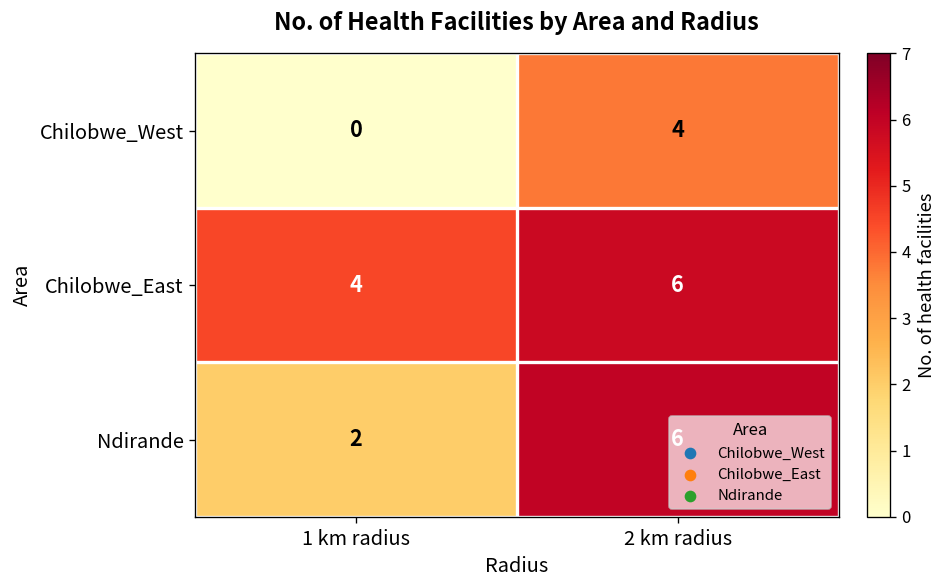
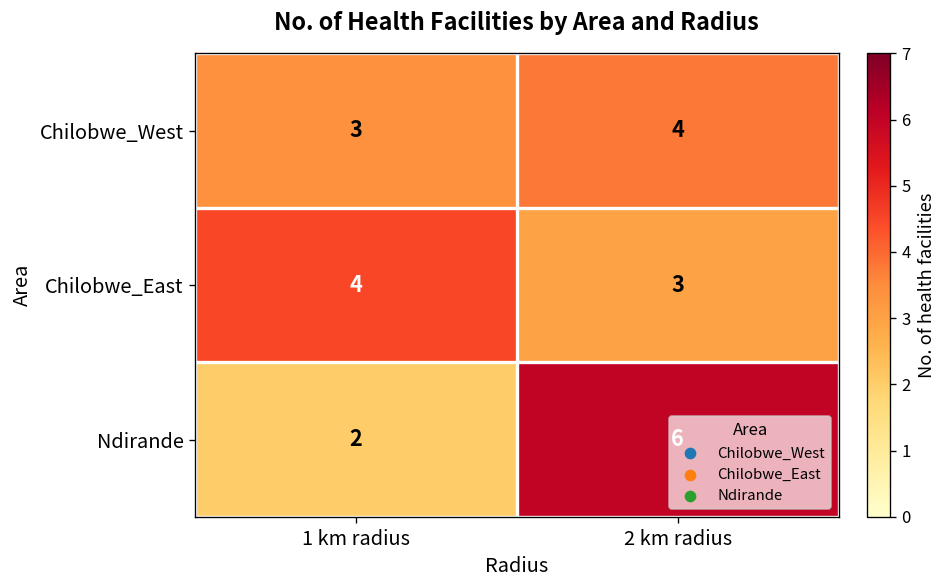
  {
    "Chilobwe_West": {
-     "1 km radius": 0,
+     "1 km radius": 3,
      "2 km radius": 4
    },
    "Chilobwe_East": {
      "1 km radius": 4,
-     "2 km radius": 6
+     "2 km radius": 3
    },
    "Ndirande": {
      "1 km radius": 2
    }
  }
